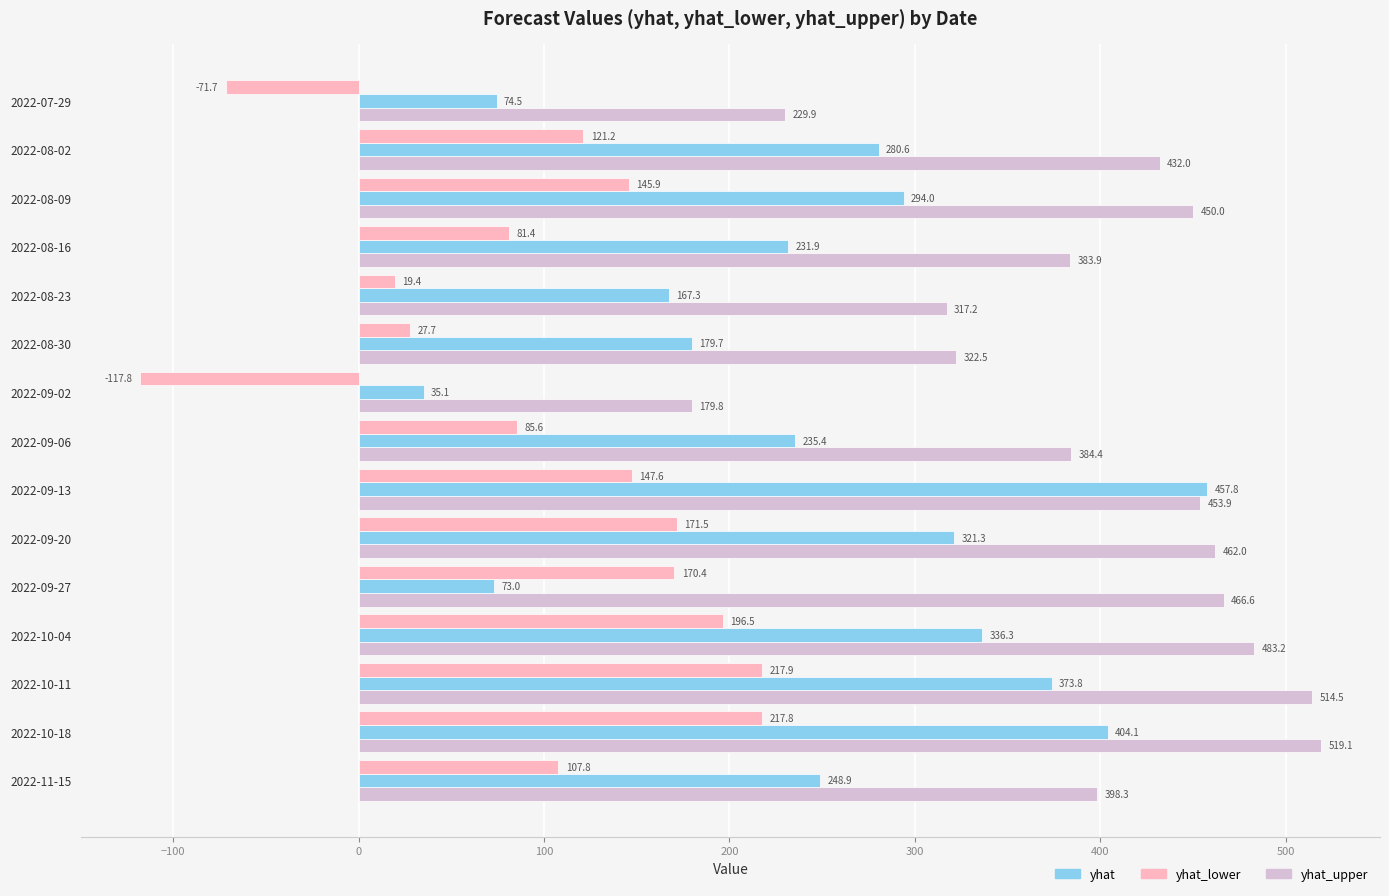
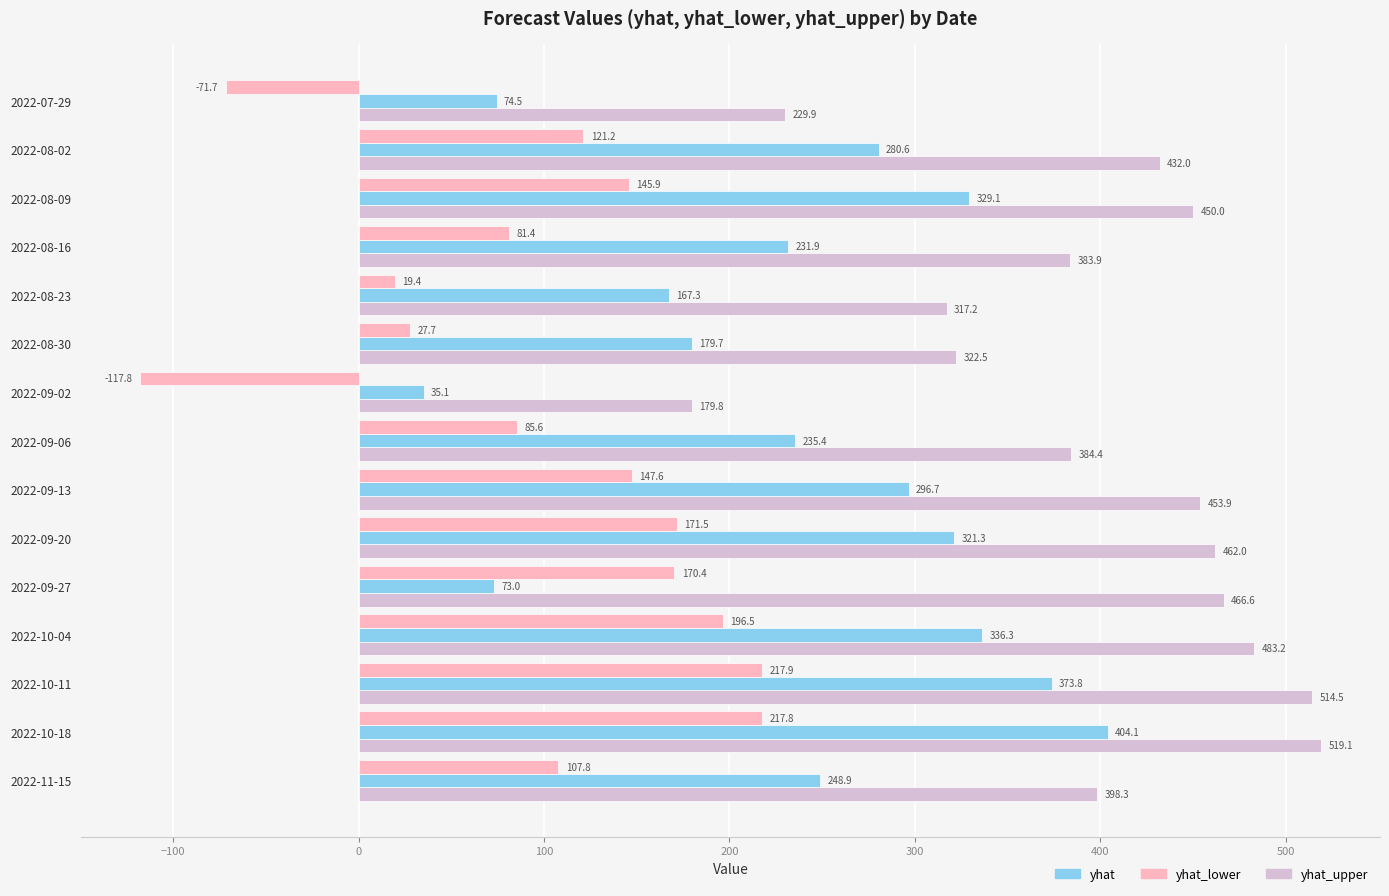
  {
    "yhat": {
      "2022-07-29": 74.5,
      "2022-08-02": 280.6,
-     "2022-08-09": 294.0,
+     "2022-08-09": 329.1,
      "2022-08-16": 231.9,
      "2022-08-23": 167.3,
      "2022-08-30": 179.7,
      "2022-09-02": 35.1,
      "2022-09-06": 235.4,
-     "2022-09-13": 457.8,
+     "2022-09-13": 296.7,
      "2022-09-20": 321.3,
      "2022-09-27": 73.0,
      "2022-10-04": 336.3,
      "2022-10-11": 373.8,
      "2022-10-18": 404.1,
      "2022-11-15": 248.9
    }
  }
